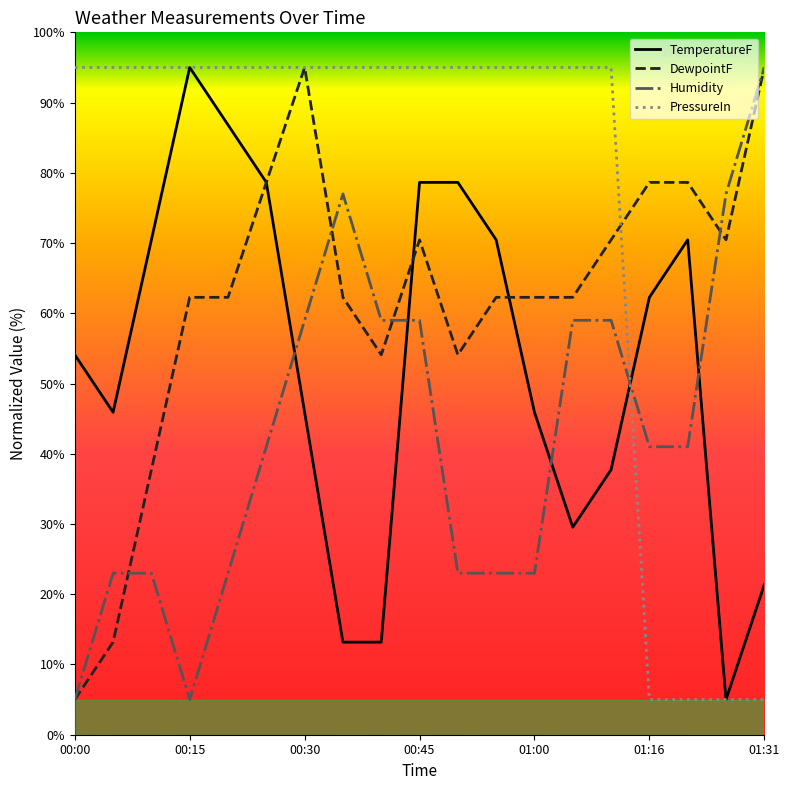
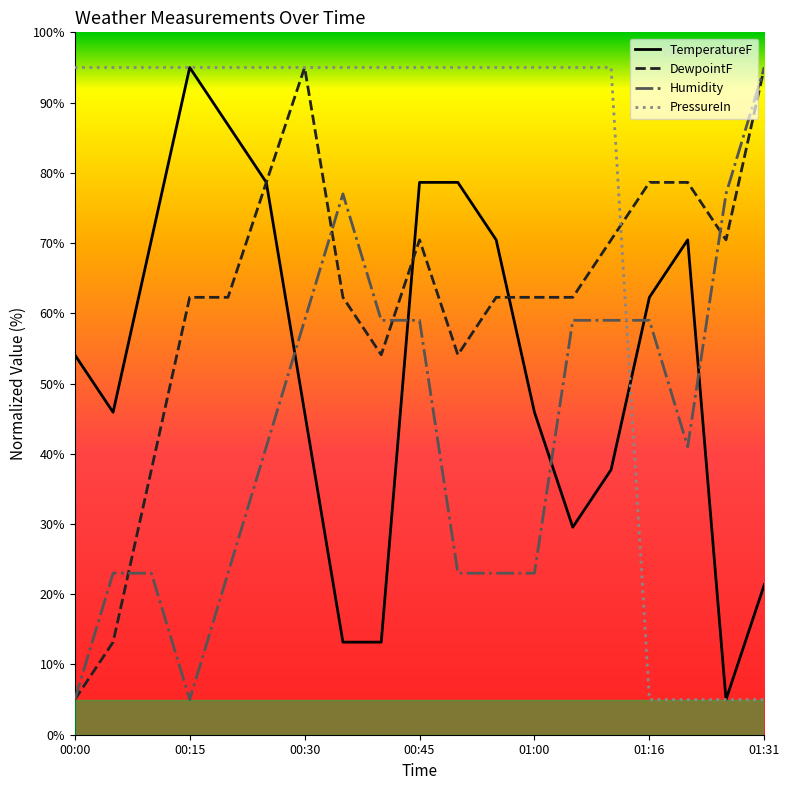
  {
    "Humidity": {
      "00:30": "59%",
      "00:45": "59%",
      "01:00": "23%",
-     "01:16": "41%"
+     "01:16": "59%"
    },
    "PressureIn": {
      "00:00": "95%",
      "00:45": "95%",
      "01:00": "95%"
    }
  }
